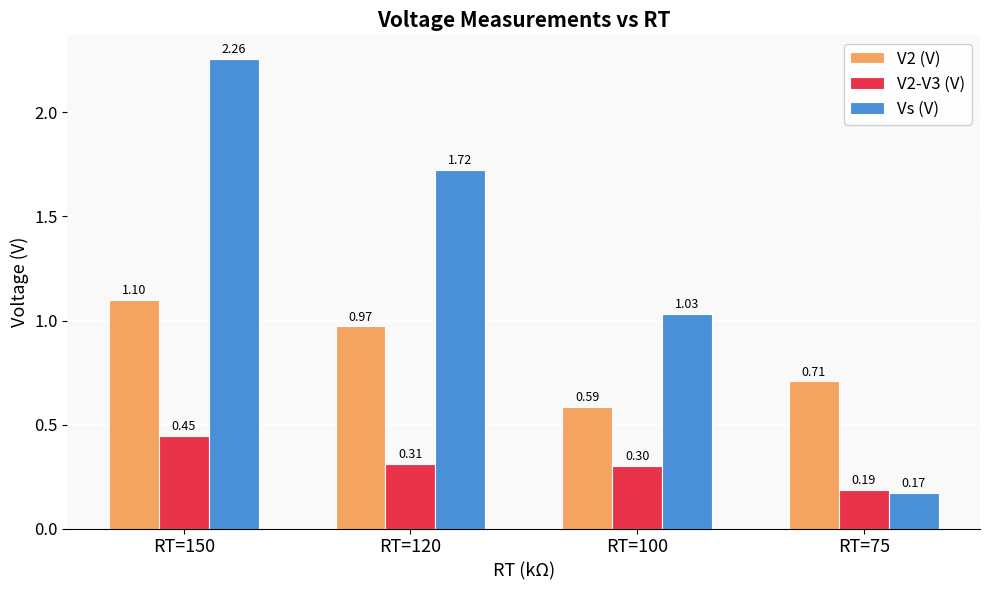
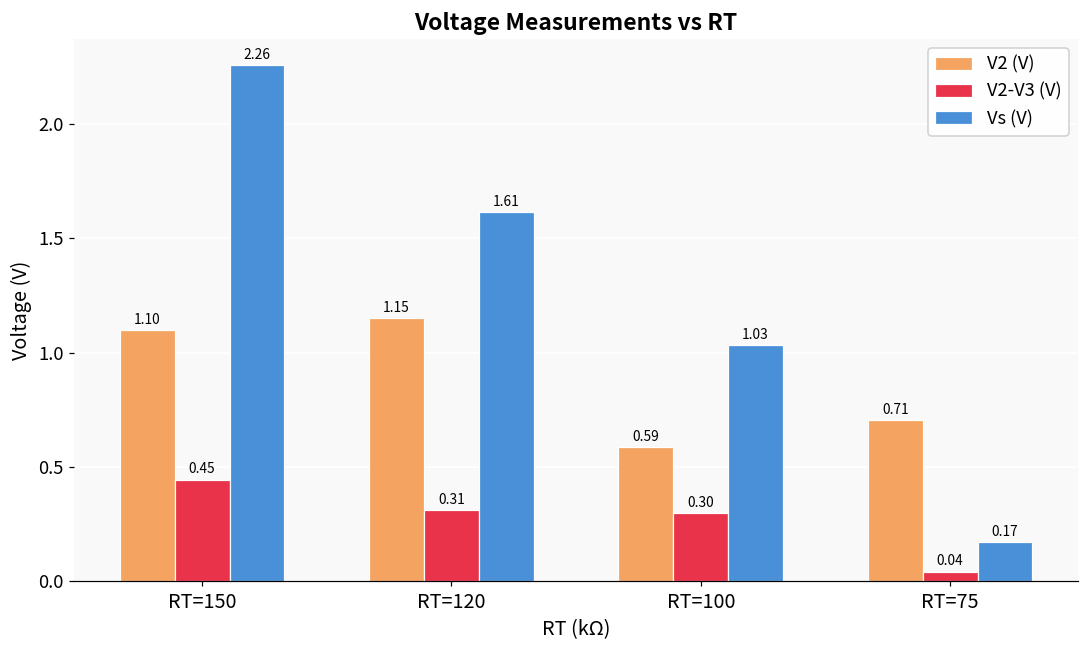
  {
    "V2 (V)": {
      "RT=150": 1.10,
-     "RT=120": 0.97,
+     "RT=120": 1.15,
      "RT=100": 0.59,
      "RT=75": 0.71
    },
    "V2-V3 (V)": {
      "RT=150": 0.45,
      "RT=120": 0.31,
      "RT=100": 0.30,
-     "RT=75": 0.19
+     "RT=75": 0.04
    },
    "Vs (V)": {
      "RT=150": 2.26,
-     "RT=120": 1.72,
+     "RT=120": 1.61,
      "RT=100": 1.03,
      "RT=75": 0.17
    }
  }
